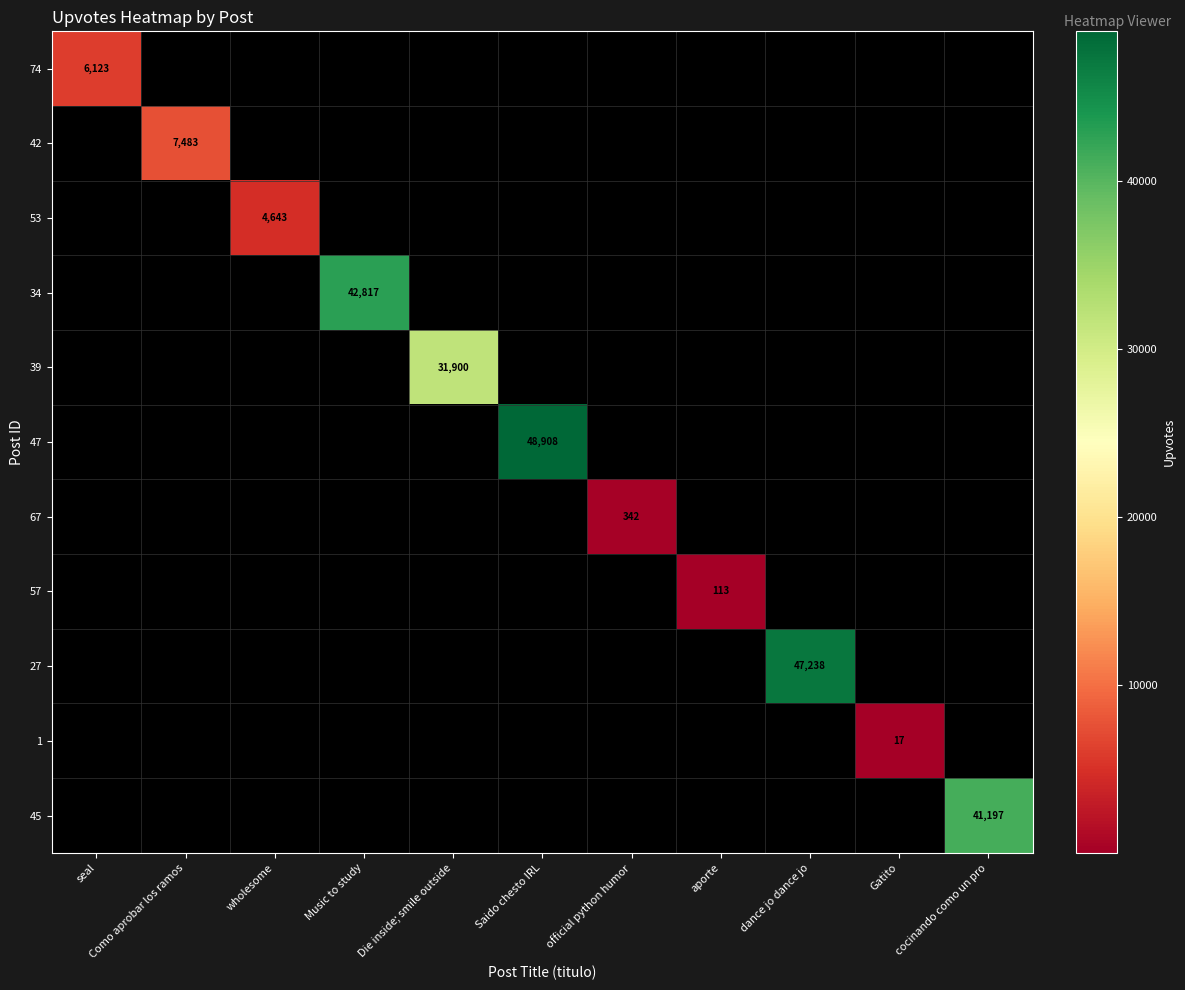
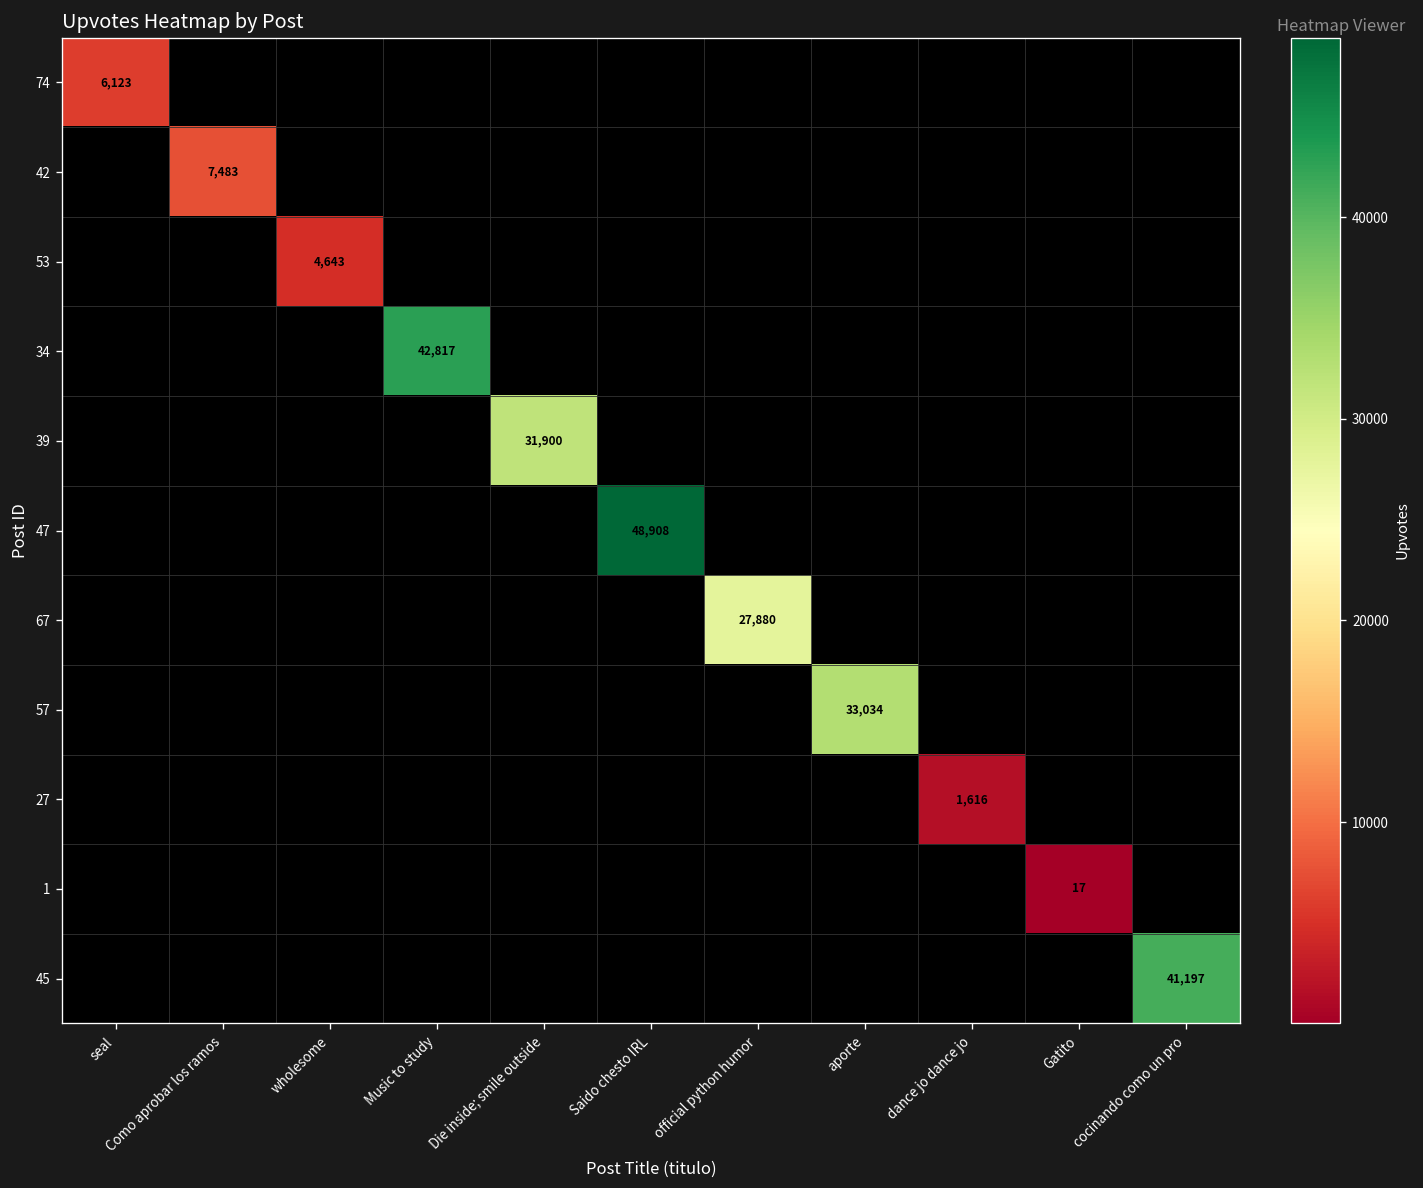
  {
    "74": {
      "seal": "6,123"
    },
    "42": {
      "Como aprobar los ramos": "7,483"
    },
    "53": {
      "wholesome": "4,643"
    },
    "34": {
      "Music to study": "42,817"
    },
    "39": {
      "Die inside; smile outside": "31,900"
    },
    "47": {
      "Saido chesto IRL": "48,908"
    },
    "67": {
-     "official python humor": "342"
+     "official python humor": "27,880"
    },
    "57": {
-     "aporte": "113"
+     "aporte": "33,034"
    },
    "27": {
-     "dance jo dance jo": "47,238"
+     "dance jo dance jo": "1,616"
    },
    "1": {
      "Gatito": "17"
    },
    "45": {
      "cocinando como un pro": "41,197"
    }
  }
